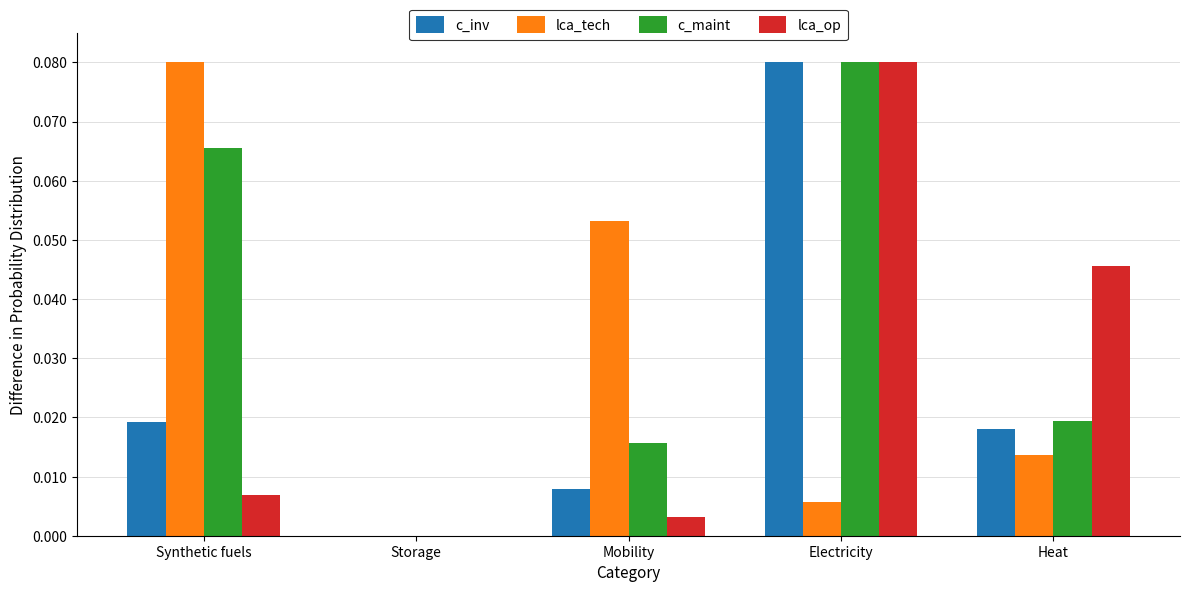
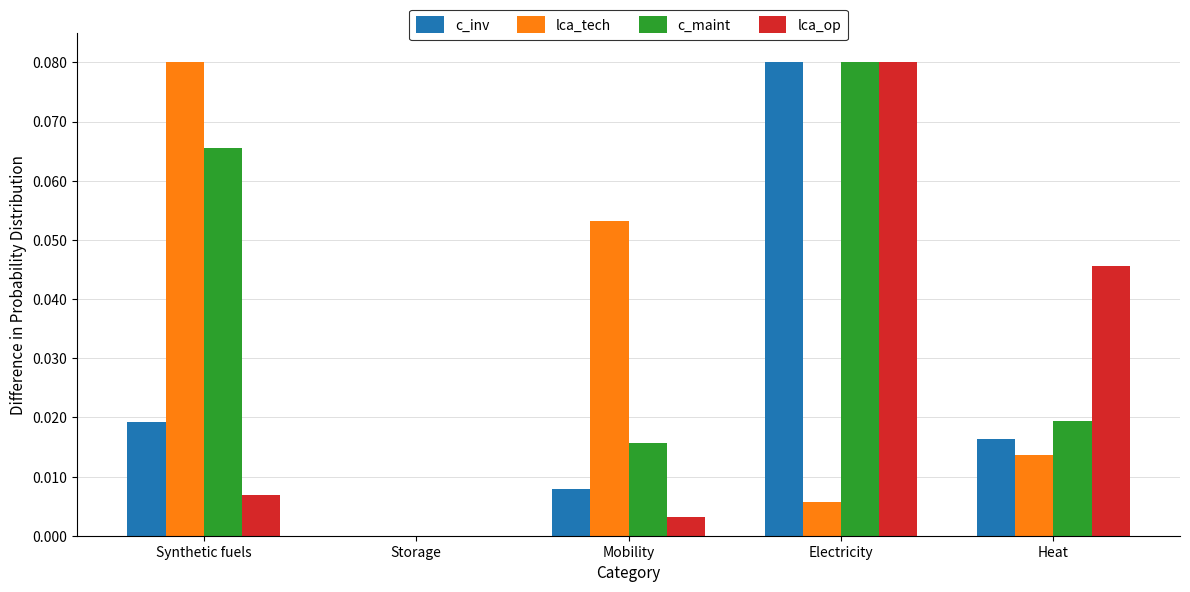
  {
    "c_inv": {
      "Synthetic fuels": 0.019,
      "Mobility": 0.008,
      "Electricity": 0.080,
-     "Heat": 0.018
+     "Heat": 0.016
    },
    "lca_tech": {
      "Synthetic fuels": 0.080,
      "Mobility": 0.053,
      "Electricity": 0.006,
      "Heat": 0.014
    },
    "c_maint": {
      "Synthetic fuels": 0.065,
      "Mobility": 0.016,
      "Electricity": 0.080,
      "Heat": 0.019
    },
    "lca_op": {
      "Synthetic fuels": 0.007,
      "Storage": 0.000,
      "Mobility": 0.003,
      "Electricity": 0.080,
      "Heat": 0.046
    }
  }
